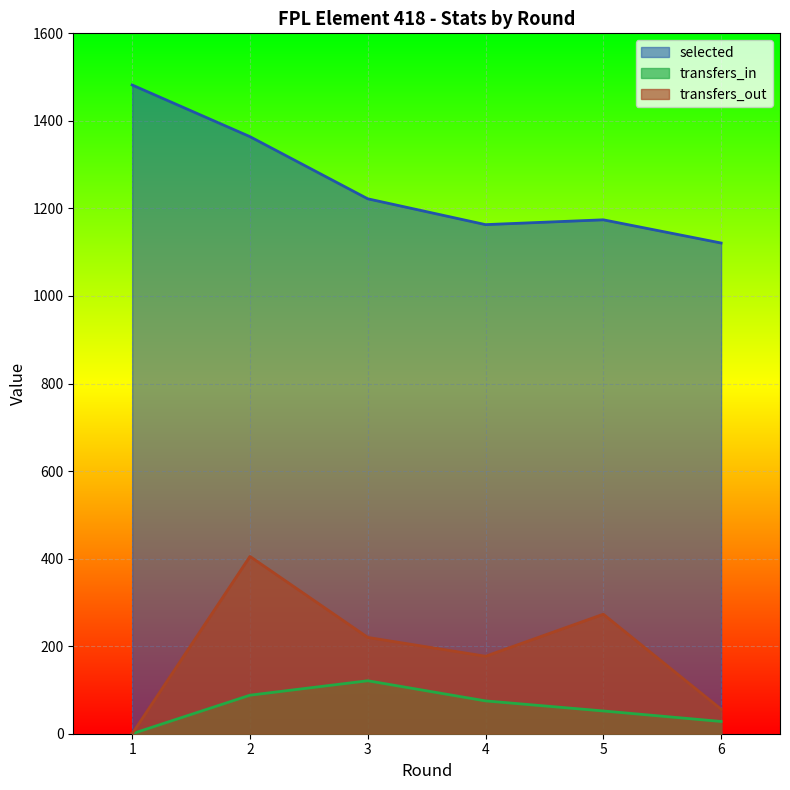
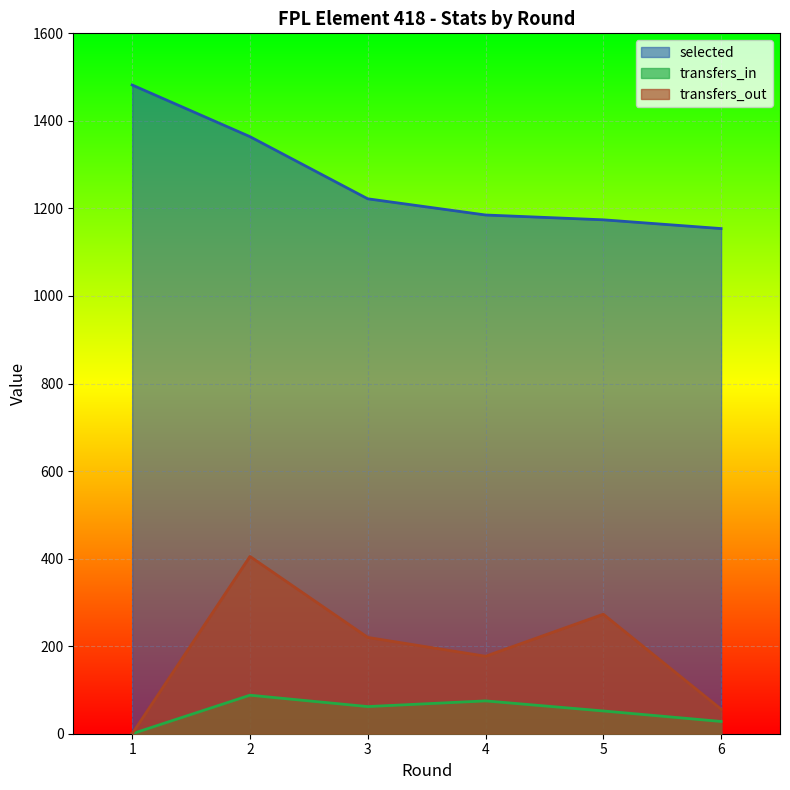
  {
    "selected": {
      "1": 1480,
      "2": 1360,
      "3": 1220,
-     "4": 1160,
+     "4": 1190,
      "5": 1170,
-     "6": 1120
+     "6": 1150
    },
    "transfers_in": {
      "2": 90,
-     "3": 120,
+     "3": 60,
      "4": 80,
      "5": 50,
      "6": 30
    },
    "transfers_out": {
      "2": 410,
      "3": 220,
      "4": 180,
      "5": 270,
      "6": 60
    }
  }
